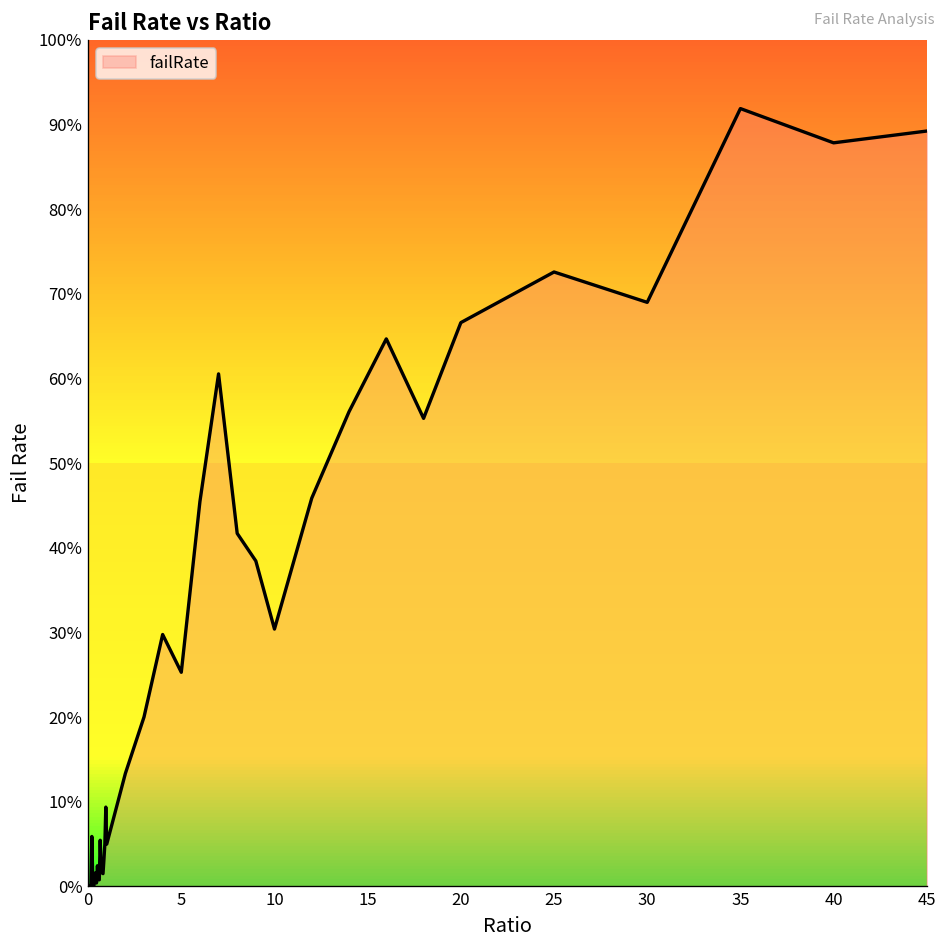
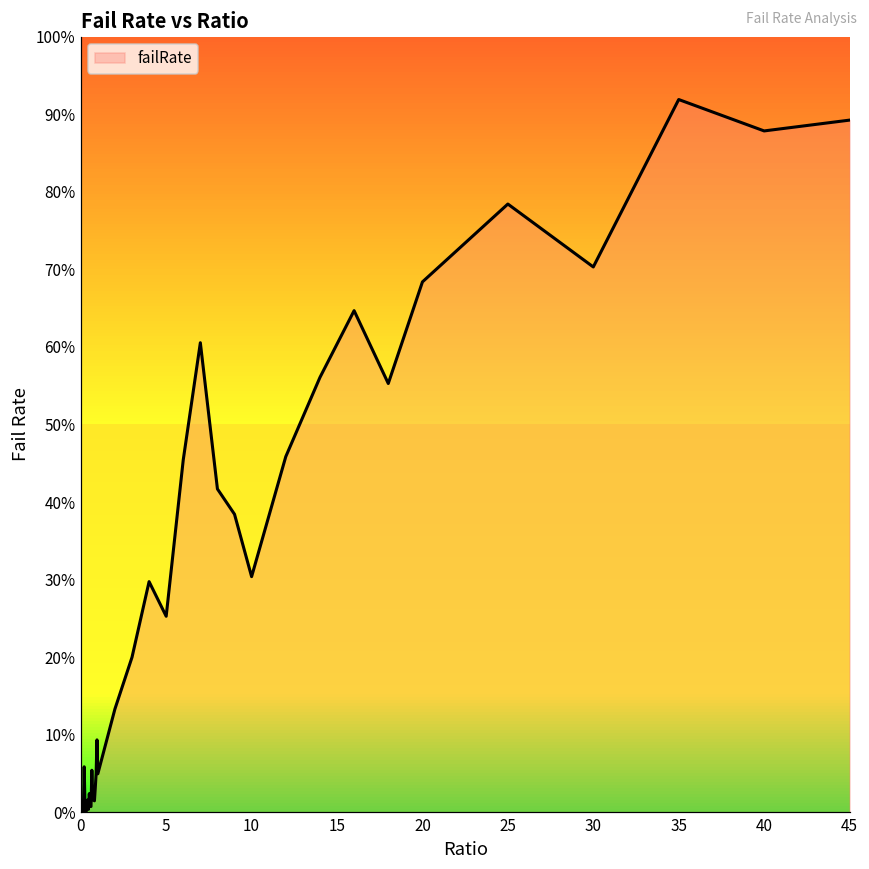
  {
    "0": "0%",
    "5": "25%",
    "10": "30%",
-   "20": "67%",
-   "25": "73%",
-   "30": "69%",
+   "20": "68%",
+   "25": "78%",
+   "30": "70%",
    "35": "92%",
    "40": "88%",
    "45": "89%"
  }
